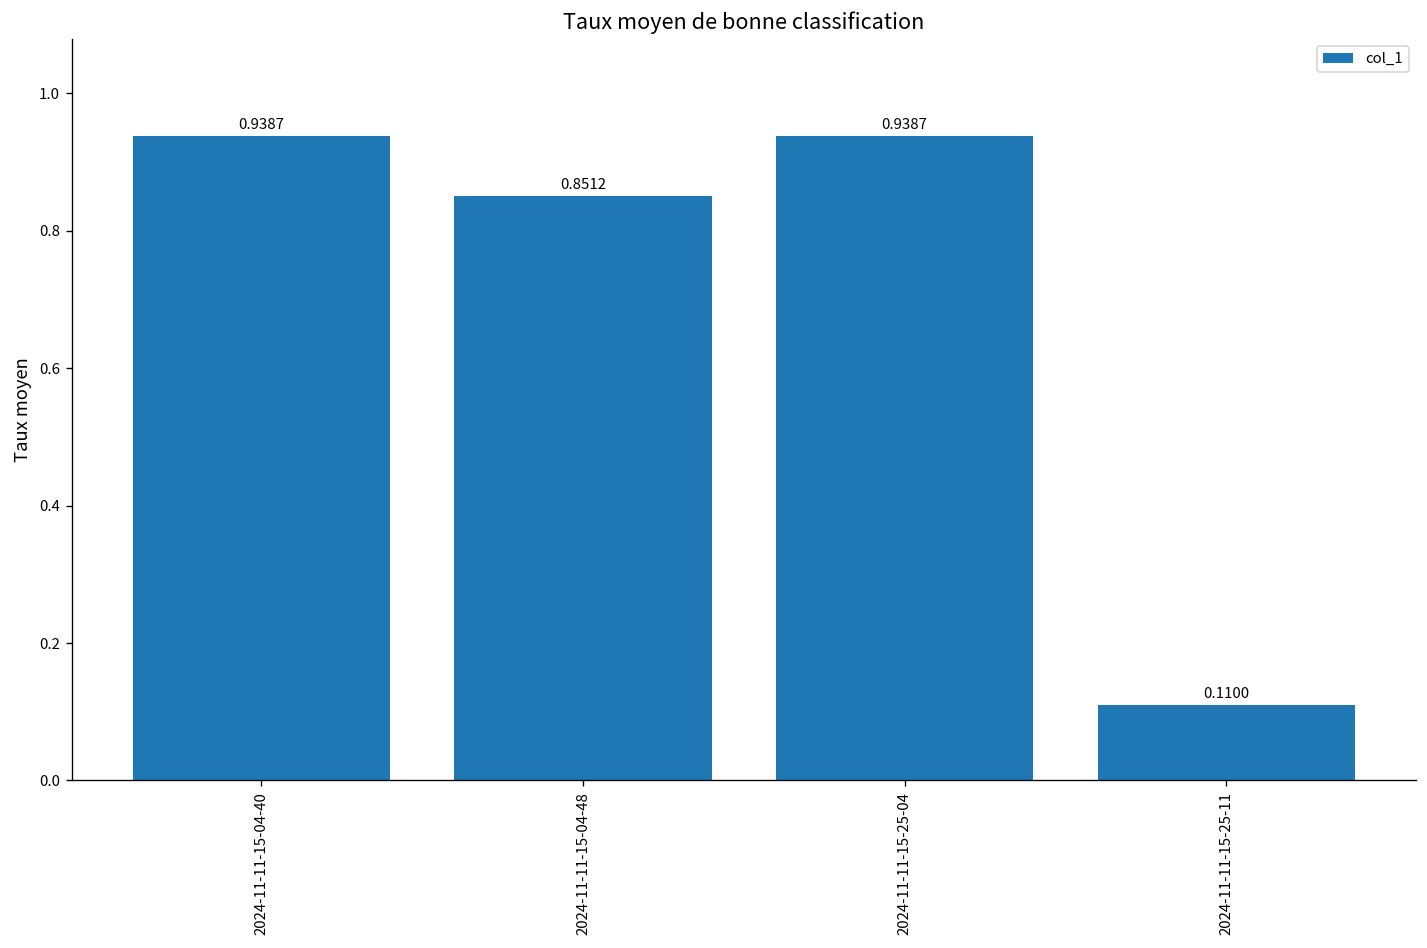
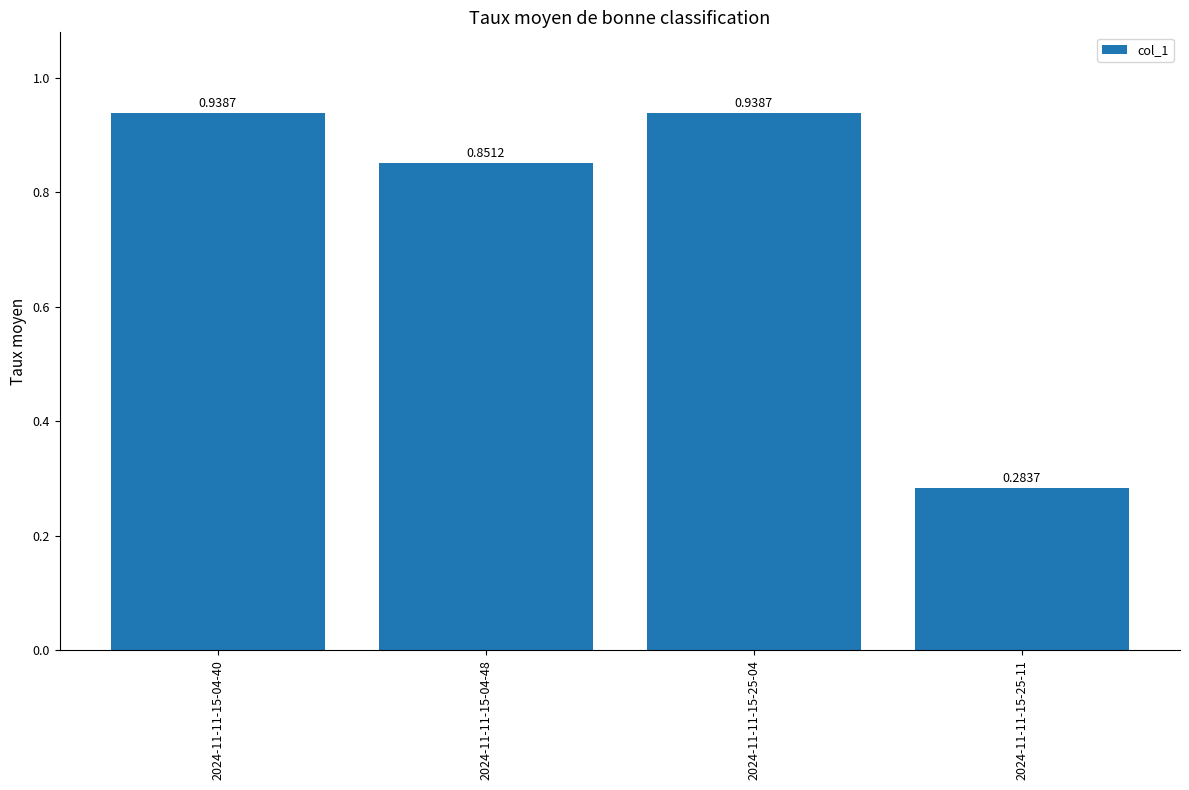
  {
    "2024-11-11-15-04-40": 0.9387,
    "2024-11-11-15-04-48": 0.8512,
    "2024-11-11-15-25-04": 0.9387,
-   "2024-11-11-15-25-11": 0.1100
+   "2024-11-11-15-25-11": 0.2837
  }
